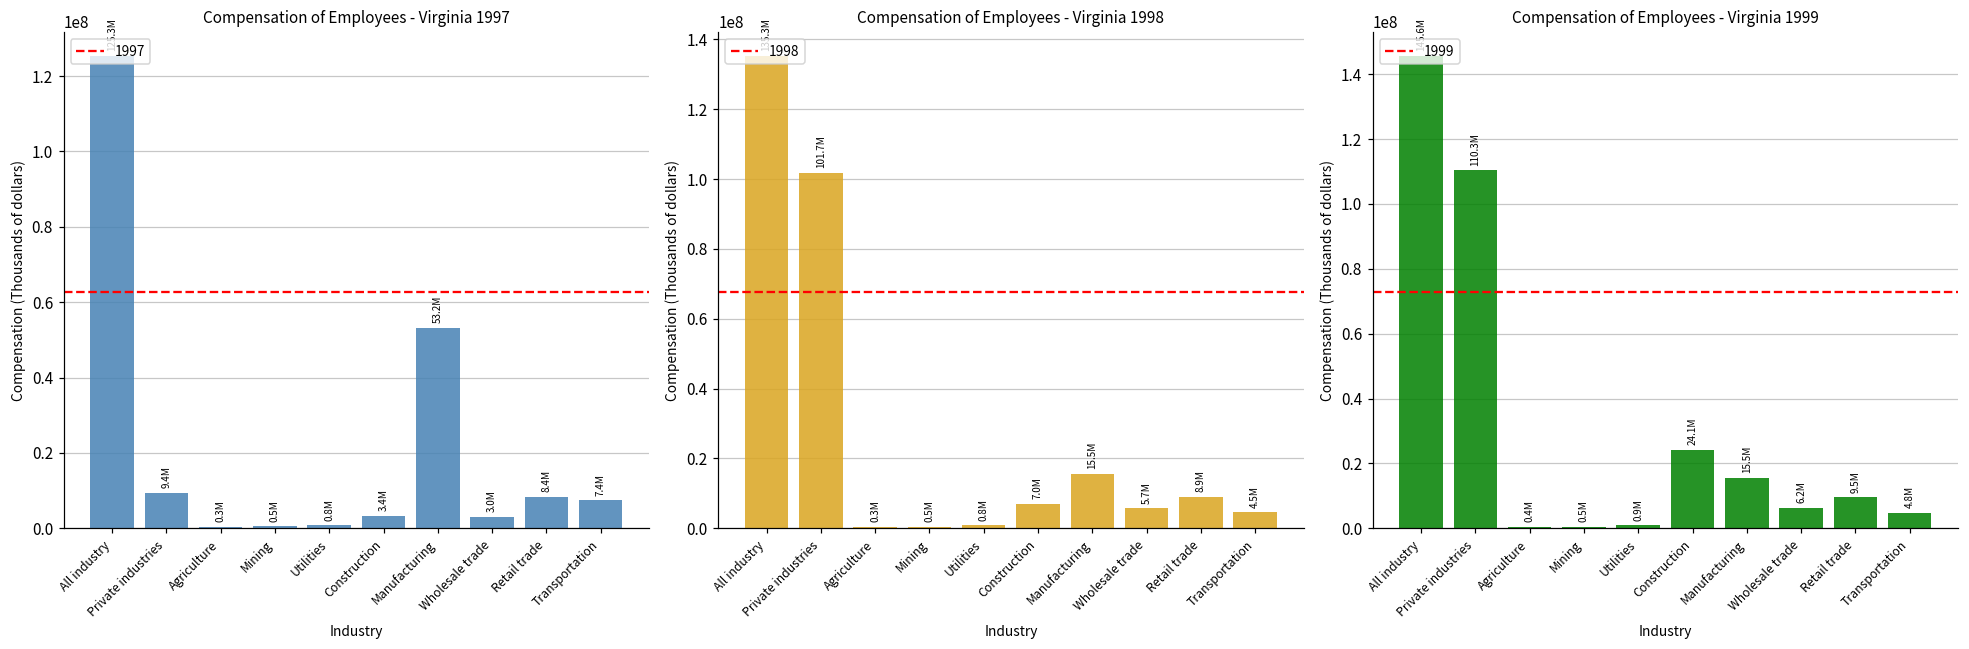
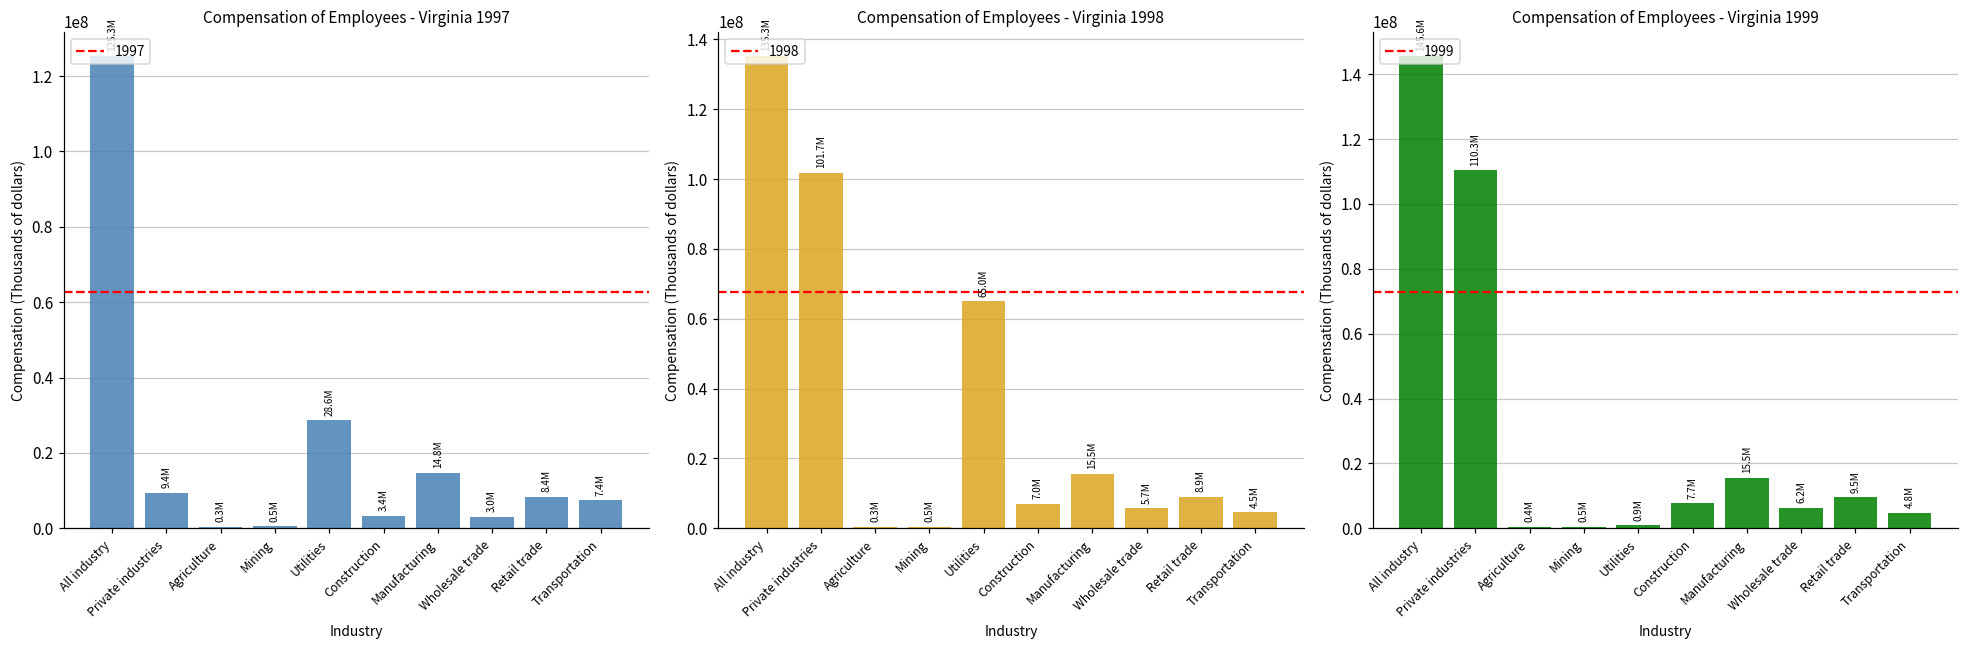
  {
    "Compensation of Employees - Virginia 1997": {
      "Private industries": "9.4M",
      "Agriculture": "0.3M",
      "Mining": "0.5M",
-     "Utilities": "0.8M",
+     "Utilities": "28.6M",
      "Construction": "3.4M",
-     "Manufacturing": "53.2M",
+     "Manufacturing": "14.8M",
      "Wholesale trade": "3.0M",
      "Retail trade": "8.4M",
      "Transportation": "7.4M"
    },
    "Compensation of Employees - Virginia 1998": {
      "Private industries": "101.7M",
      "Agriculture": "0.3M",
      "Mining": "0.5M",
-     "Utilities": "0.8M",
+     "Utilities": "65.0M",
      "Construction": "7.0M",
      "Manufacturing": "15.5M",
      "Wholesale trade": "5.7M",
      "Retail trade": "8.9M",
      "Transportation": "4.5M"
    },
    "Compensation of Employees - Virginia 1999": {
      "Private industries": "110.3M",
      "Agriculture": "0.4M",
      "Mining": "0.5M",
      "Utilities": "0.9M",
-     "Construction": "24.1M",
+     "Construction": "7.7M",
      "Manufacturing": "15.5M",
      "Wholesale trade": "6.2M",
      "Retail trade": "9.5M",
      "Transportation": "4.8M"
    }
  }
